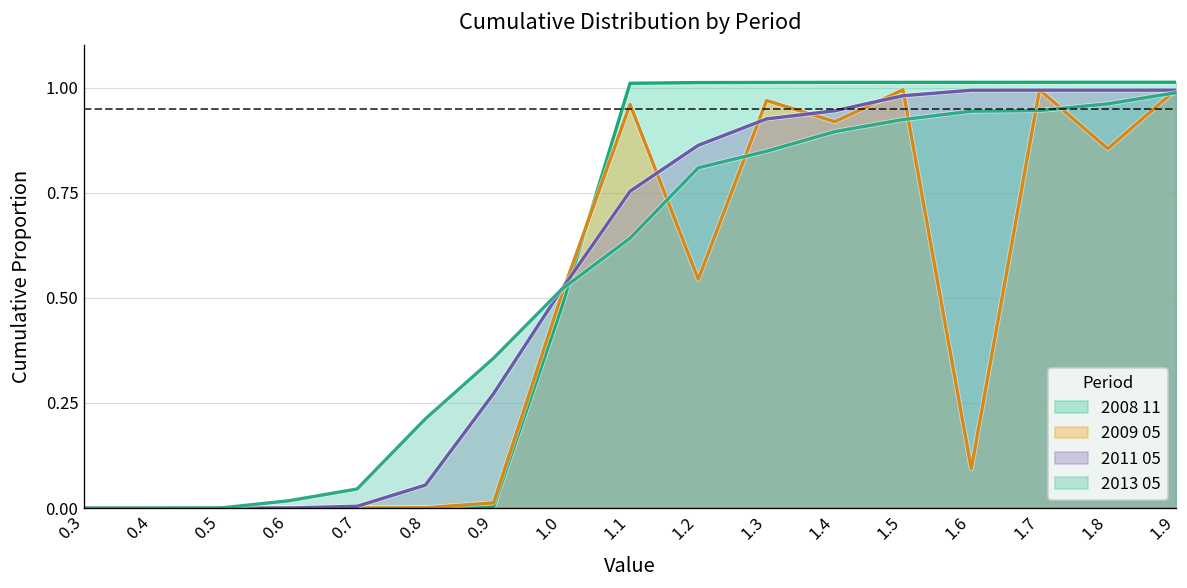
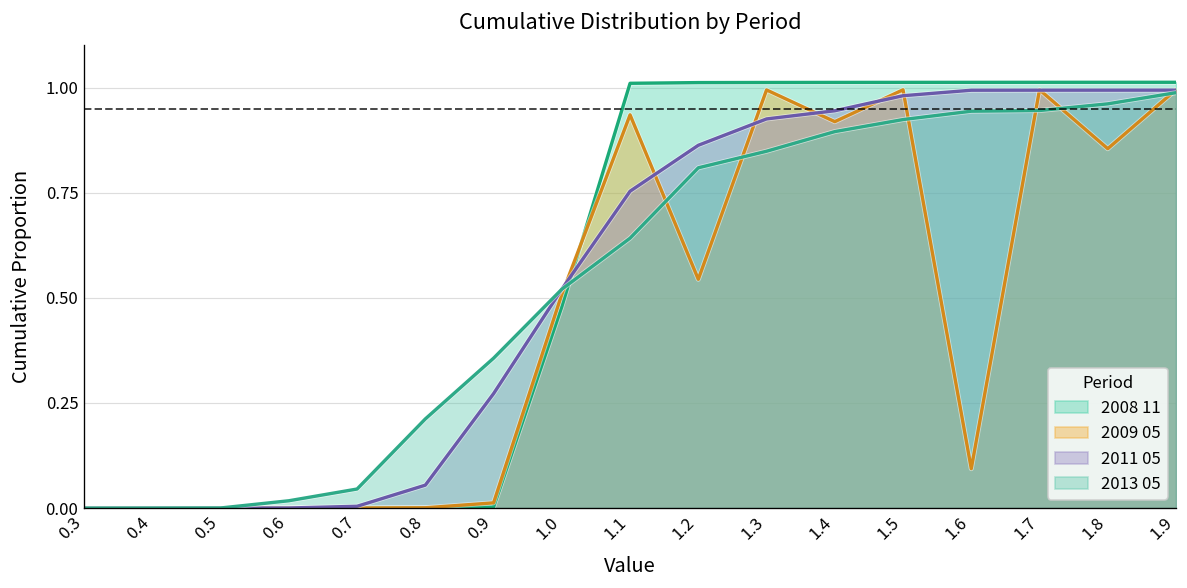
  {
    "2009 05": {
      "0.9": 0.01,
      "1.0": 0.51,
-     "1.1": 0.96,
+     "1.1": 0.94,
      "1.2": 0.54,
-     "1.3": 0.97,
+     "1.3": 0.99,
      "1.4": 0.92,
      "1.5": 0.99,
      "1.6": 0.09,
      "1.8": 0.85
    }
  }
